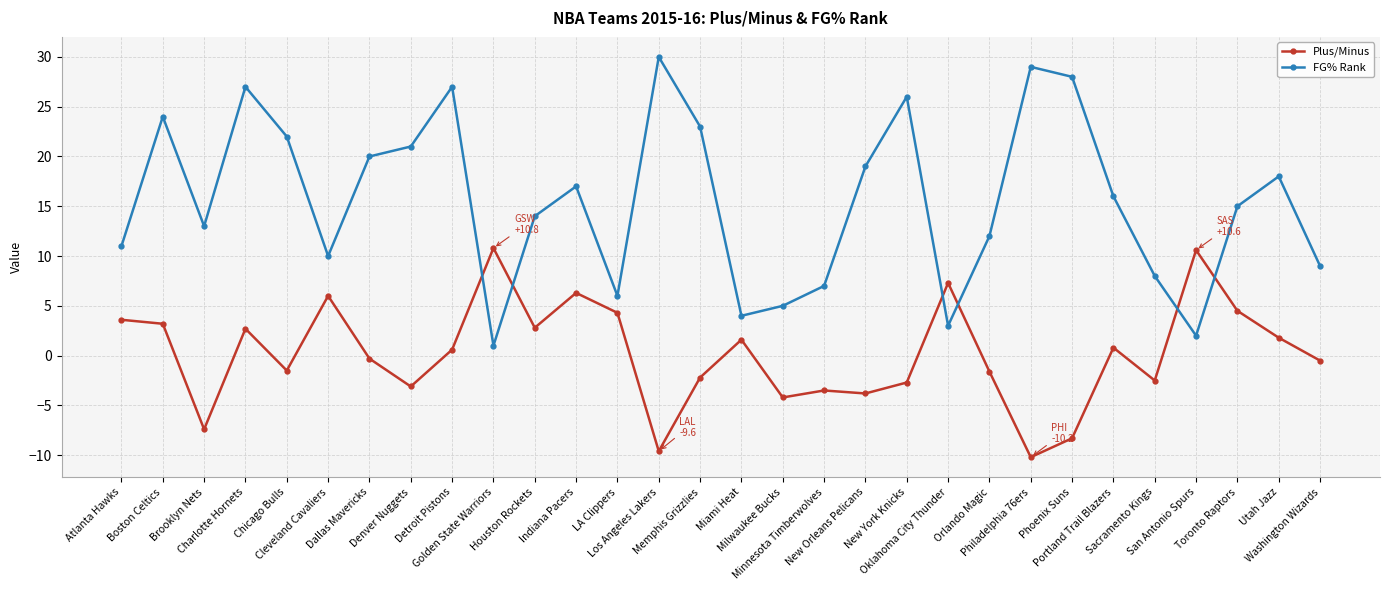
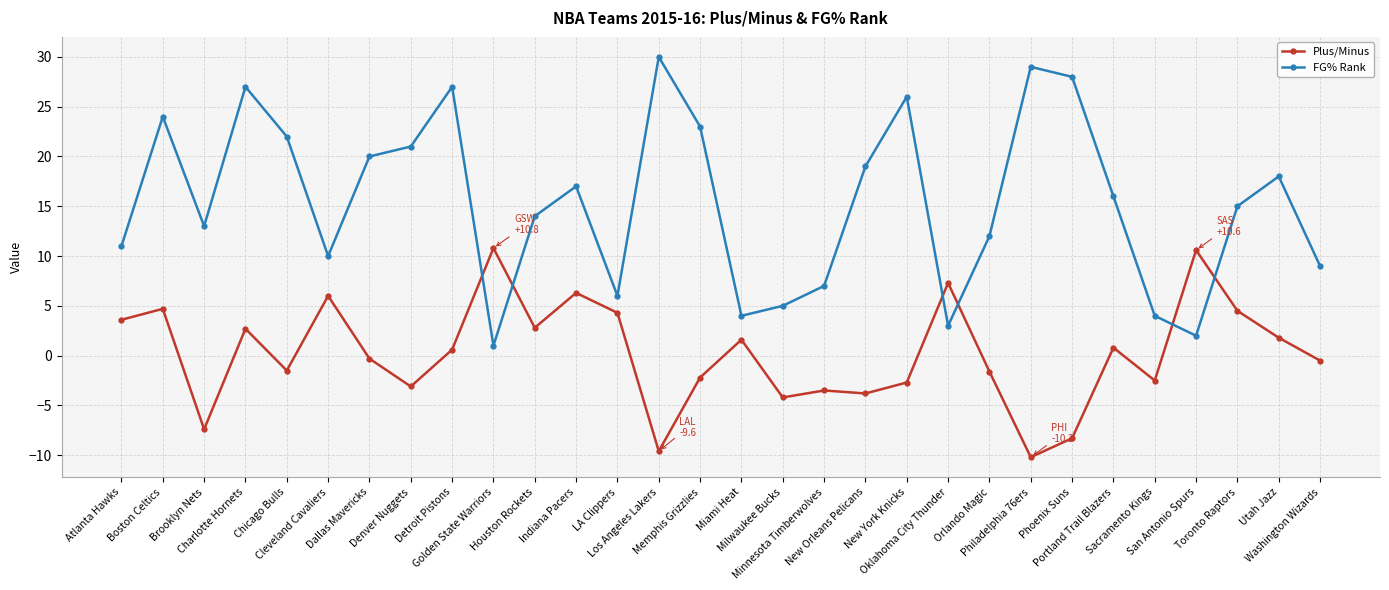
  {
    "Plus/Minus": {
      "Atlanta Hawks": 4,
-     "Boston Celtics": 3,
+     "Boston Celtics": 5,
      "Brooklyn Nets": -7,
      "Charlotte Hornets": 3,
      "Chicago Bulls": -2,
      "Cleveland Cavaliers": 6,
      "Dallas Mavericks": 0,
      "Denver Nuggets": -3,
      "Detroit Pistons": 1,
      "Houston Rockets": 3,
      "Indiana Pacers": 6,
      "LA Clippers": 4,
      "Memphis Grizzlies": -2,
      "Miami Heat": 2,
      "Milwaukee Bucks": -4,
      "Minnesota Timberwolves": -4,
      "New Orleans Pelicans": -4,
      "New York Knicks": -3,
      "Oklahoma City Thunder": 7,
      "Orlando Magic": -2,
      "Portland Trail Blazers": 1,
      "Sacramento Kings": -3,
      "Toronto Raptors": 5,
      "Utah Jazz": 2,
      "Washington Wizards": -1
    },
    "FG% Rank": {
      "Atlanta Hawks": 11,
      "Boston Celtics": 24,
      "Brooklyn Nets": 13,
      "Charlotte Hornets": 27,
      "Chicago Bulls": 22,
      "Cleveland Cavaliers": 10,
      "Dallas Mavericks": 20,
      "Denver Nuggets": 21,
      "Detroit Pistons": 27,
      "Golden State Warriors": 1,
      "Indiana Pacers": 17,
      "LA Clippers": 6,
      "Los Angeles Lakers": 30,
      "Memphis Grizzlies": 23,
      "Miami Heat": 4,
      "Milwaukee Bucks": 5,
      "Minnesota Timberwolves": 7,
      "New Orleans Pelicans": 19,
      "New York Knicks": 26,
      "Oklahoma City Thunder": 3,
      "Orlando Magic": 12,
      "Philadelphia 76ers": 29,
      "Phoenix Suns": 28,
      "Portland Trail Blazers": 16,
-     "Sacramento Kings": 8,
+     "Sacramento Kings": 4,
      "San Antonio Spurs": 2,
      "Toronto Raptors": 15,
      "Utah Jazz": 18,
      "Washington Wizards": 9
    }
  }
